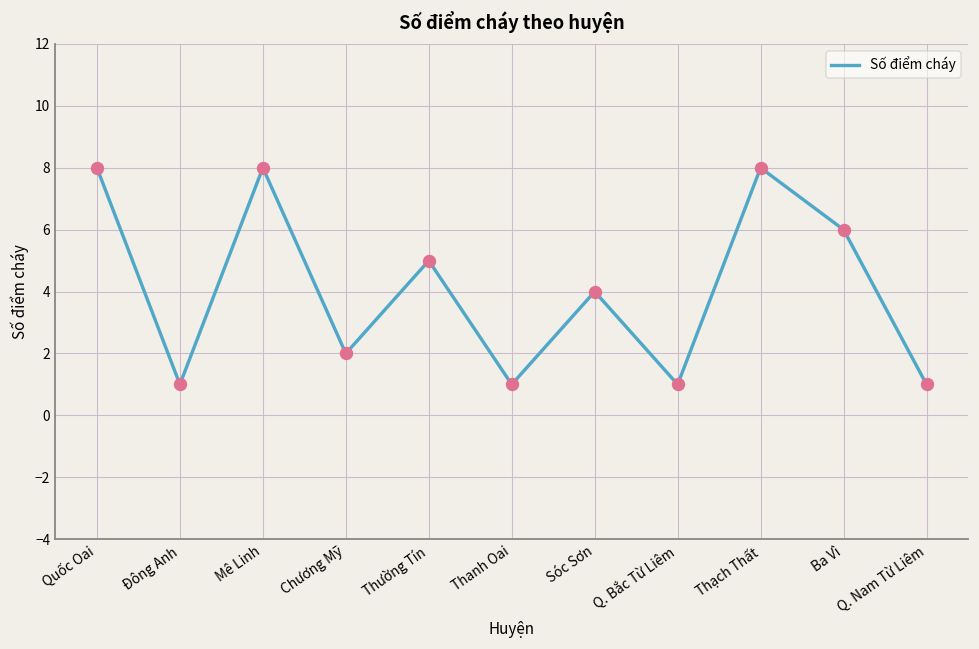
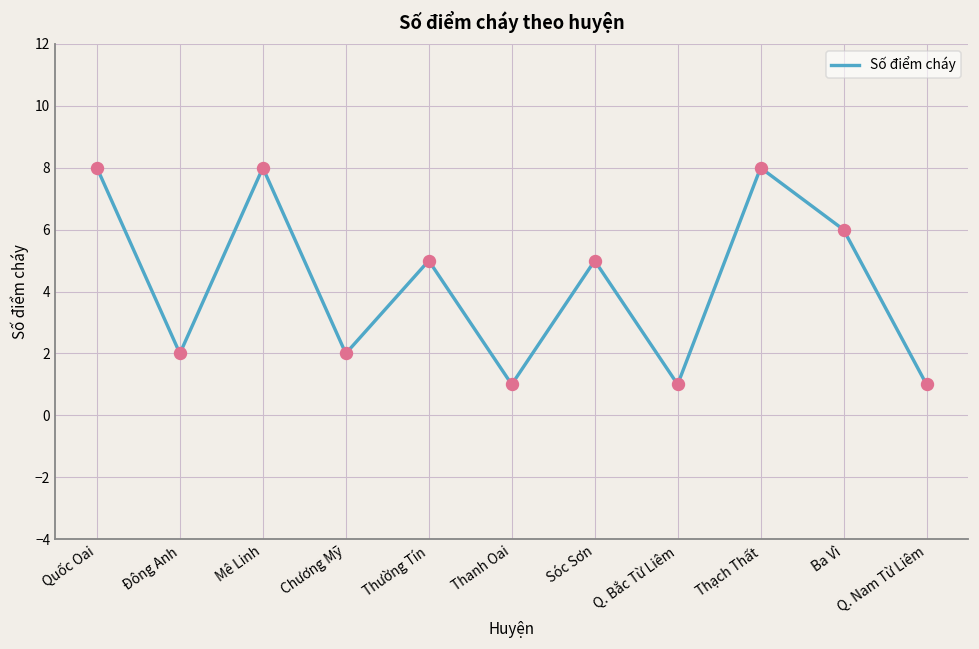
  {
    "Quốc Oai": 8,
-   "Đông Anh": 1,
+   "Đông Anh": 2,
    "Mê Linh": 8,
    "Chương Mỹ": 2,
    "Thường Tín": 5,
    "Thanh Oai": 1,
-   "Sóc Sơn": 4,
+   "Sóc Sơn": 5,
    "Q. Bắc Từ Liêm": 1,
    "Thạch Thất": 8,
    "Ba Vì": 6,
    "Q. Nam Từ Liêm": 1
  }
